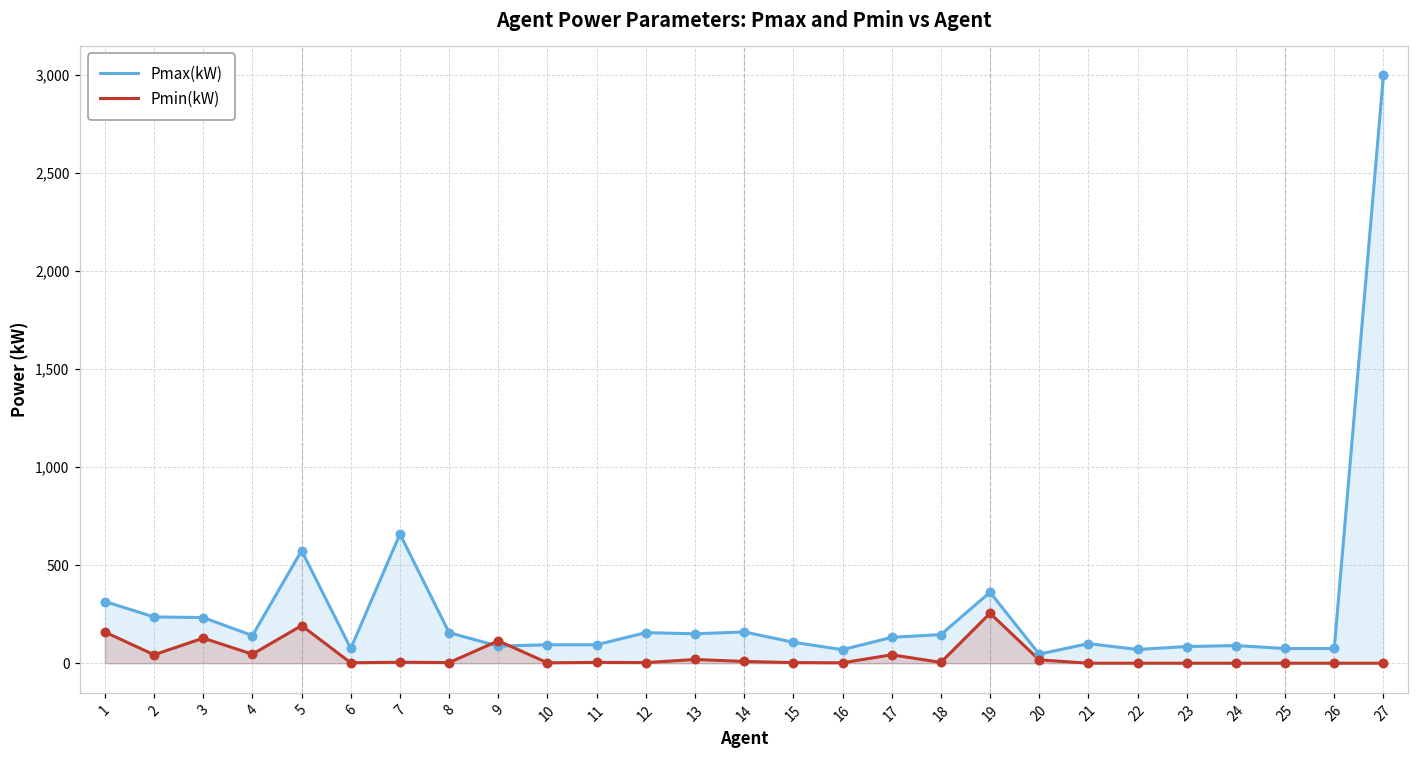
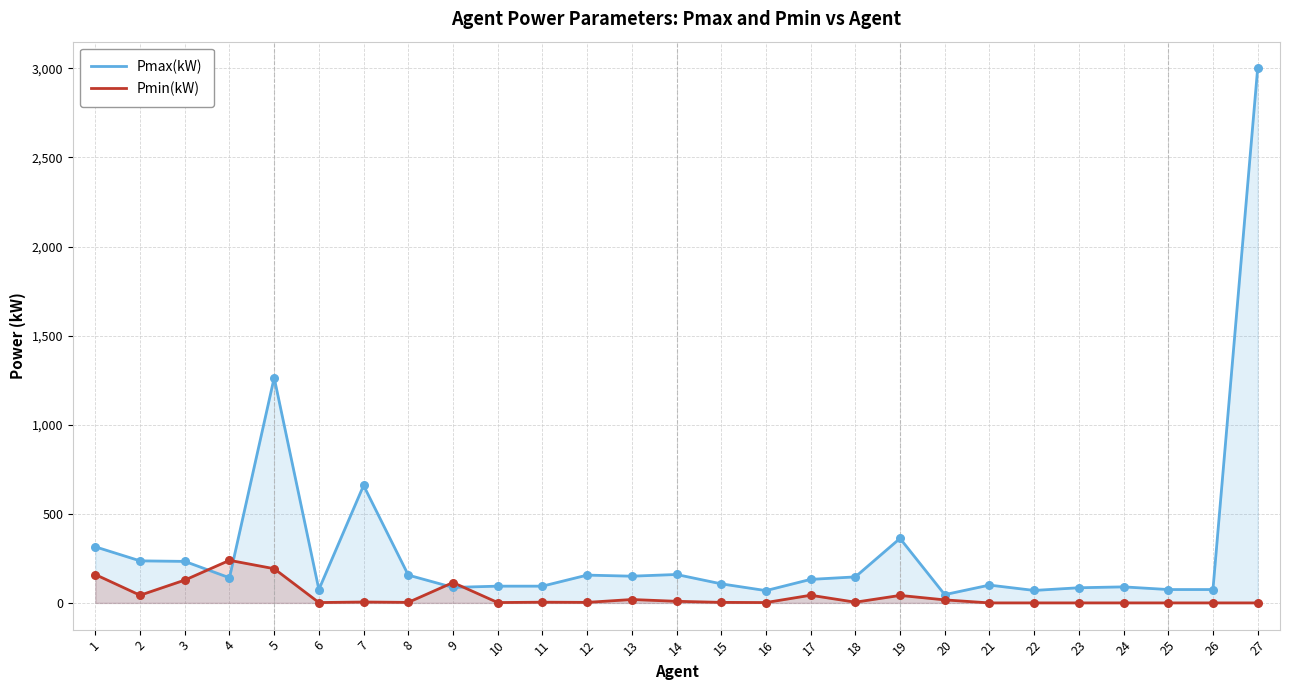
  {
    "Pmax(kW)": {
      "1": "310",
      "2": "240",
      "3": "230",
      "4": "140",
-     "5": "570",
+     "5": "1,260",
      "6": "80",
      "7": "660",
      "8": "160",
      "9": "90",
      "10": "90",
      "11": "90",
      "12": "160",
      "13": "150",
      "14": "160",
      "15": "110",
      "16": "70",
      "17": "130",
      "18": "150",
      "19": "360",
      "20": "50",
      "21": "100",
      "22": "70",
      "23": "90",
      "24": "90",
      "25": "80",
      "26": "80",
      "27": "3,000"
    },
    "Pmin(kW)": {
      "1": "160",
      "2": "40",
      "3": "130",
-     "4": "50",
+     "4": "240",
      "5": "190",
      "6": "0",
      "7": "10",
      "8": "0",
      "9": "110",
      "10": "0",
      "11": "0",
      "12": "0",
      "13": "20",
      "14": "10",
      "15": "0",
      "16": "0",
      "17": "40",
      "18": "0",
-     "19": "250",
+     "19": "40",
      "20": "20",
      "21": "0",
      "22": "0",
      "23": "0",
      "24": "0",
      "25": "0",
      "26": "0",
      "27": "0"
    }
  }
